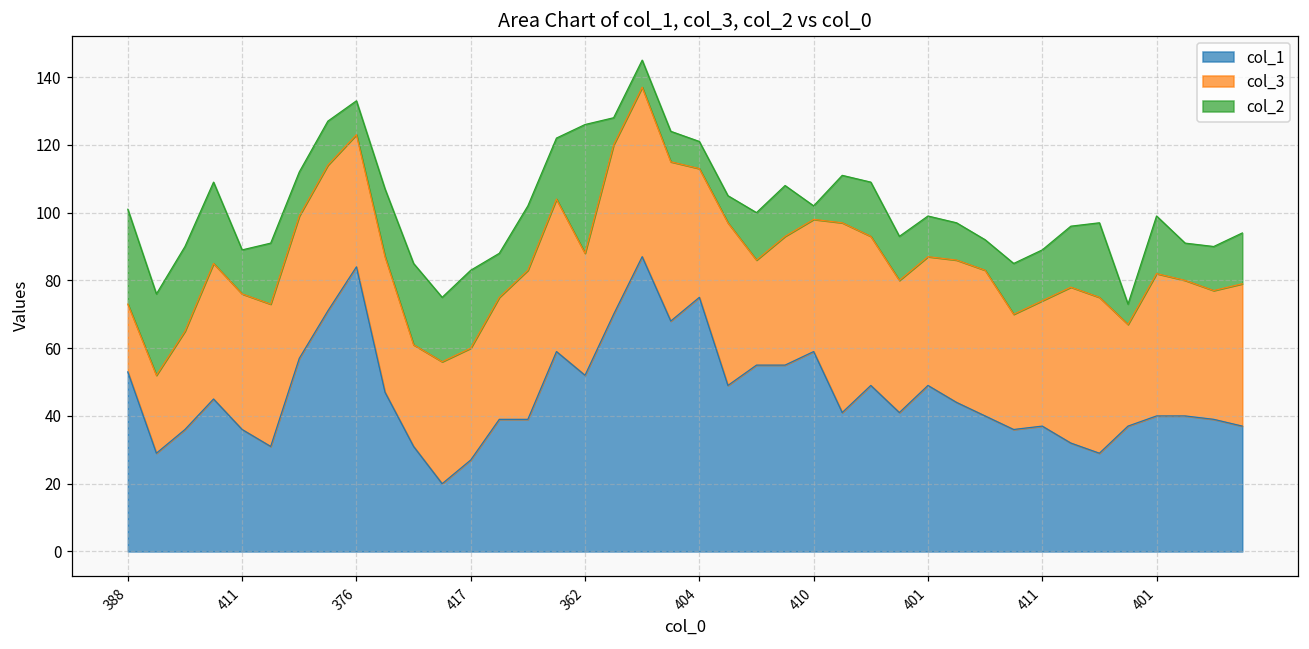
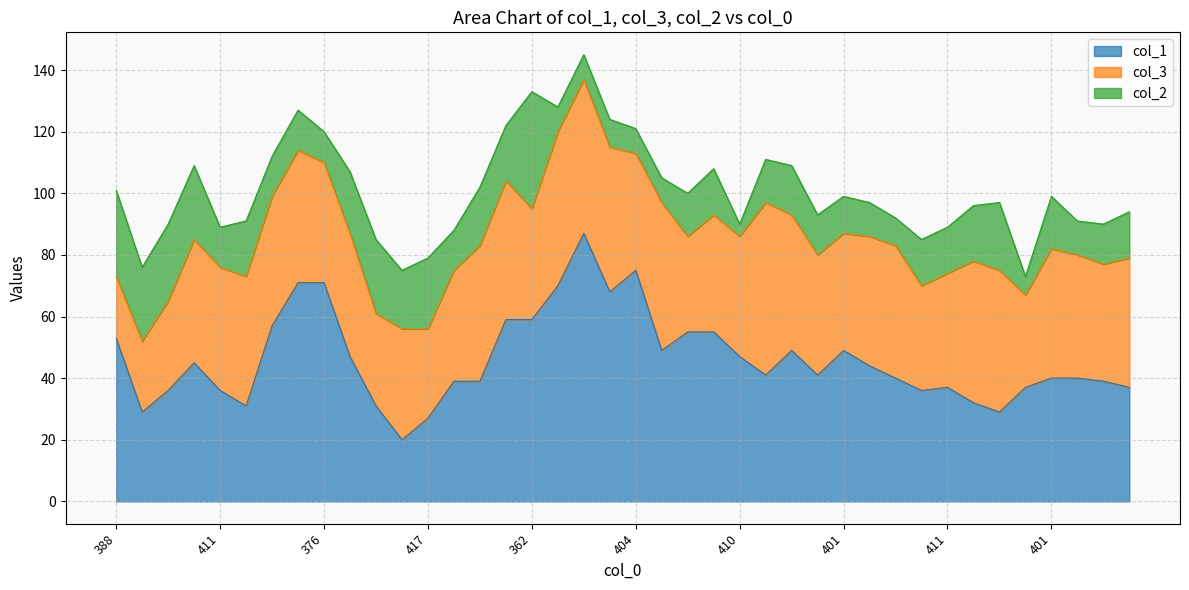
  {
    "col_1": {
      "388": 53,
-     "376": 84,
+     "376": 71,
      "417": 27,
-     "362": 52,
+     "362": 59,
      "404": 75,
-     "410": 59
+     "410": 47
    },
    "col_3": {
      "388": 20,
      "376": 39,
-     "417": 33,
+     "417": 29,
      "362": 36,
      "404": 38,
      "410": 39
    },
    "col_2": {
      "388": 28,
      "376": 10,
      "417": 23,
      "362": 38,
      "404": 8,
      "410": 4
    }
  }
